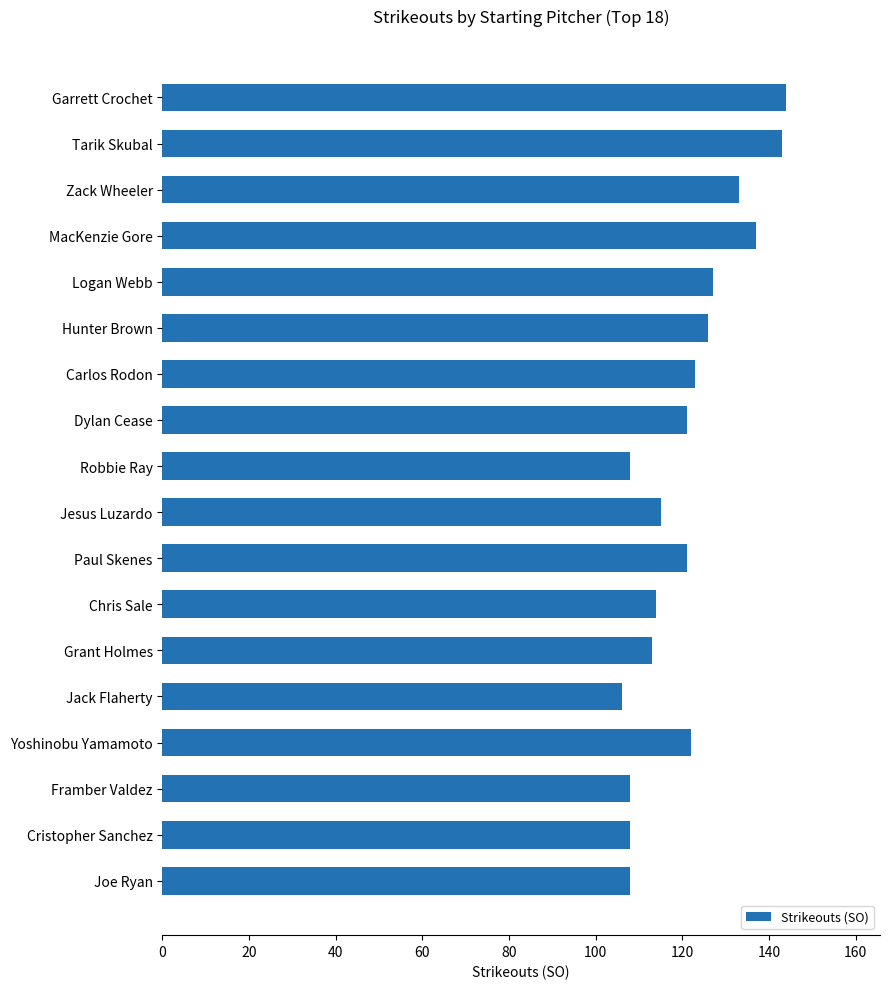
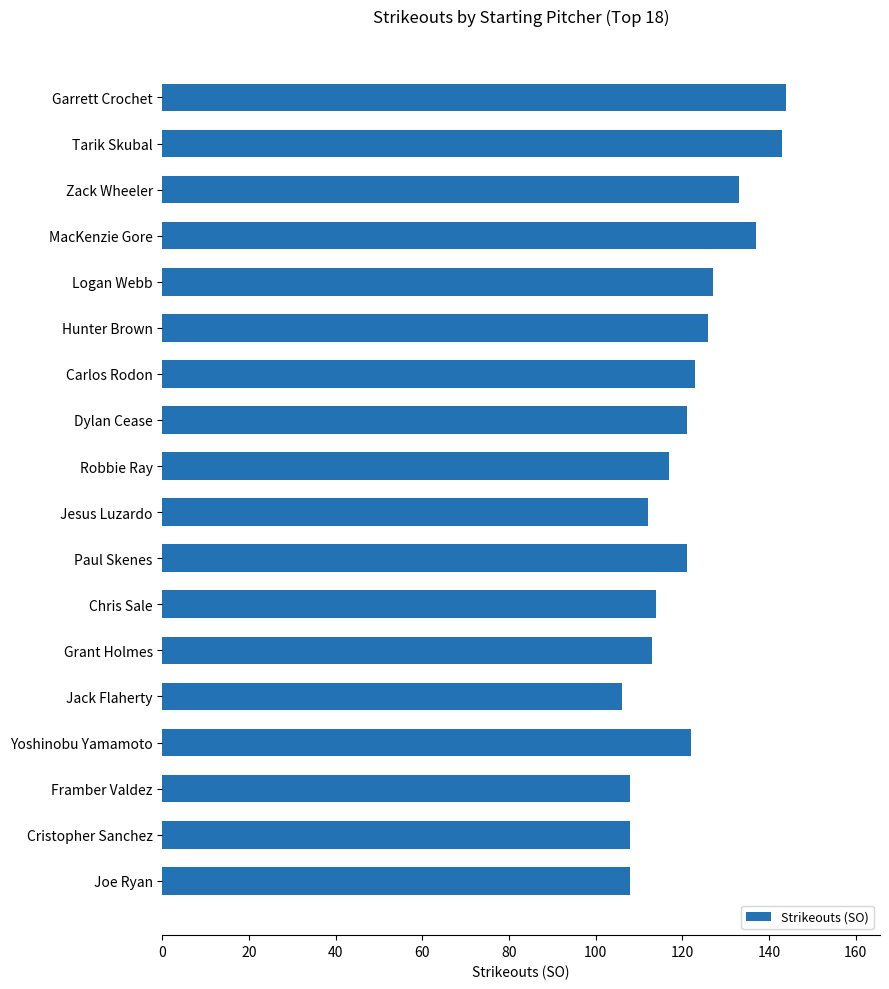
  {
    "Garrett Crochet": 144,
    "Tarik Skubal": 143,
    "Zack Wheeler": 133,
    "MacKenzie Gore": 137,
    "Logan Webb": 127,
    "Hunter Brown": 126,
    "Carlos Rodon": 123,
    "Dylan Cease": 121,
-   "Robbie Ray": 108,
-   "Jesus Luzardo": 115,
+   "Robbie Ray": 117,
+   "Jesus Luzardo": 112,
    "Paul Skenes": 121,
    "Chris Sale": 114,
    "Grant Holmes": 113,
    "Jack Flaherty": 106,
    "Yoshinobu Yamamoto": 122,
    "Framber Valdez": 108,
    "Cristopher Sanchez": 108,
    "Joe Ryan": 108
  }
